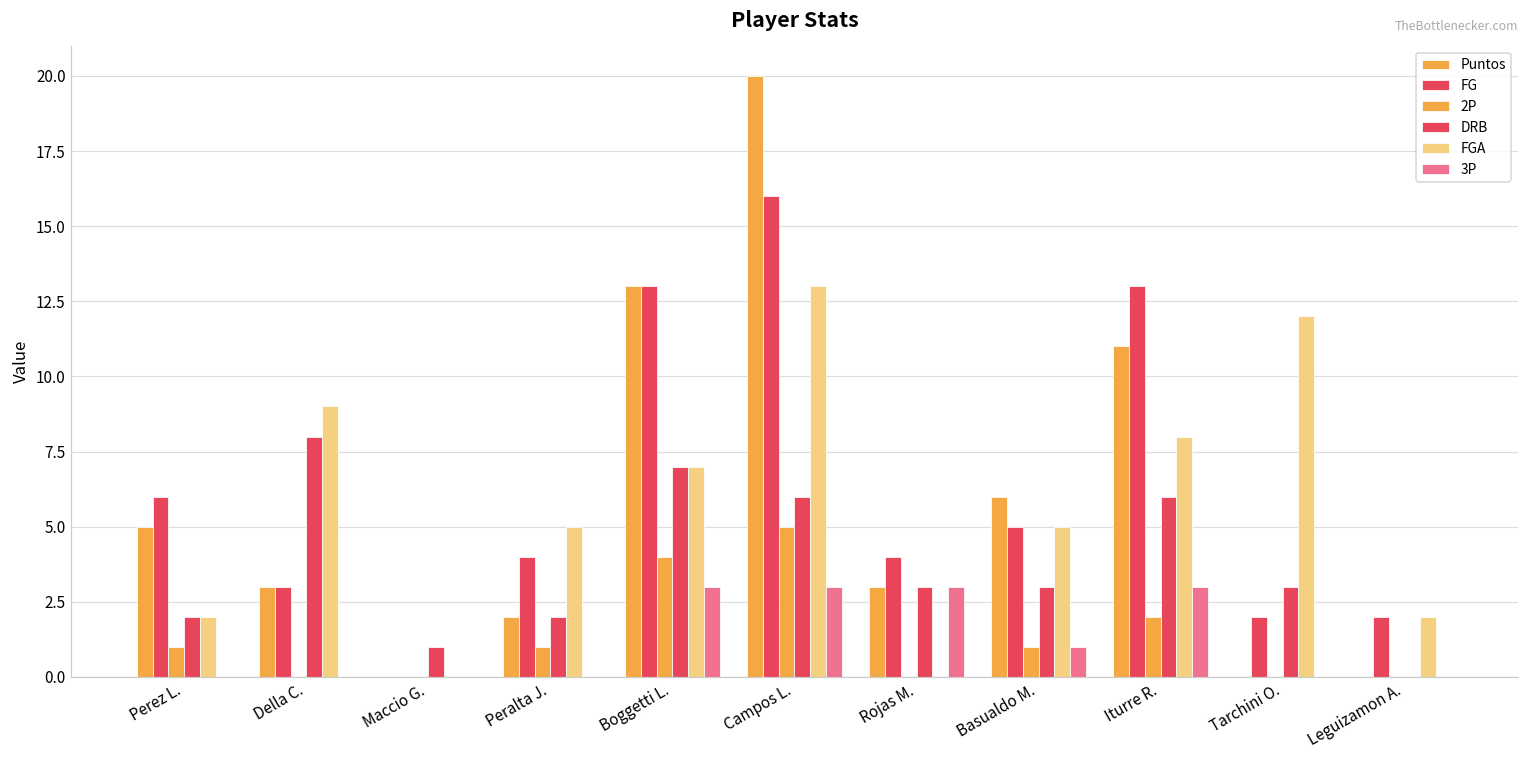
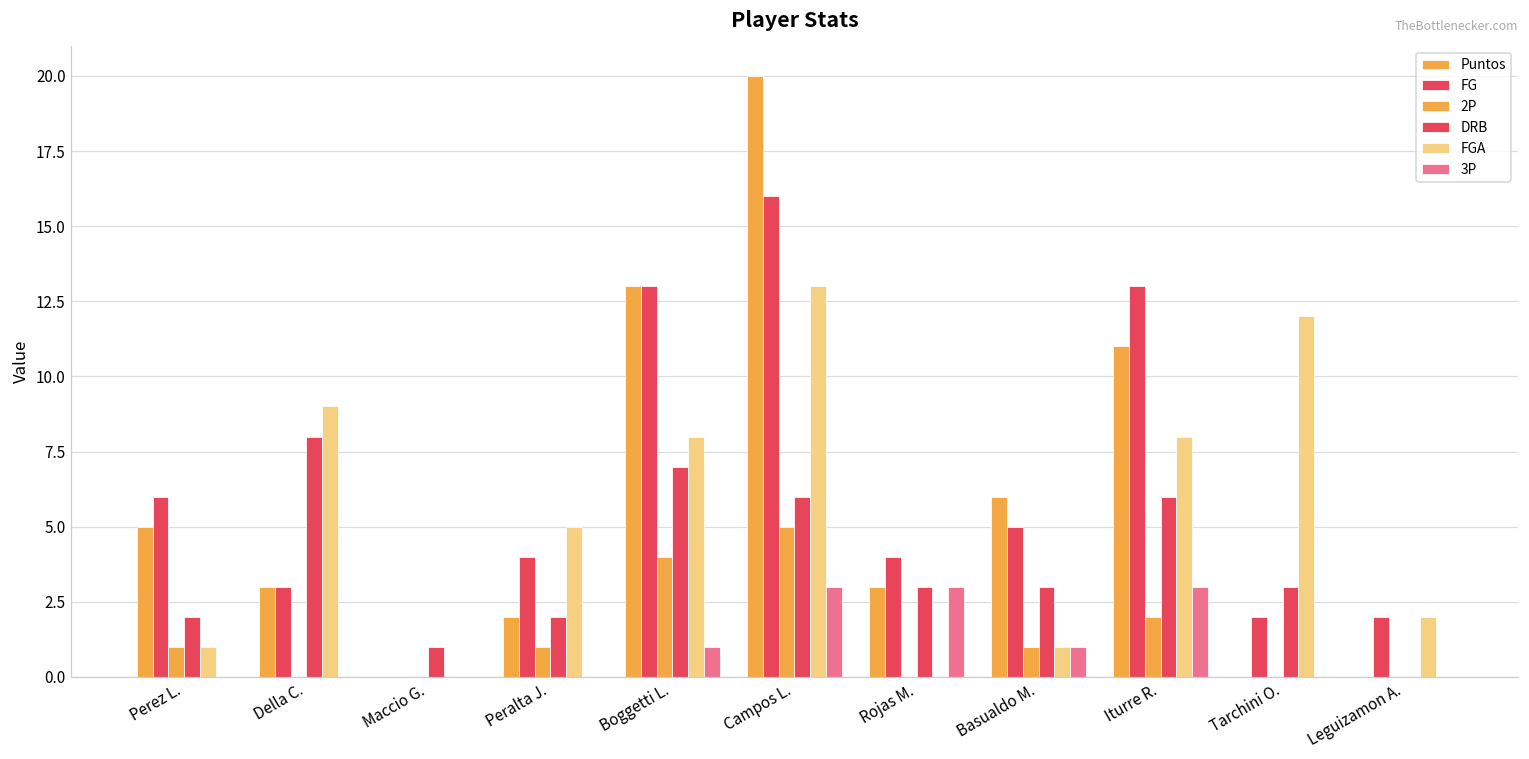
  {
    "FGA": {
-     "Perez L.": 2,
+     "Perez L.": 1,
      "Della C.": 9,
      "Maccio G.": 0,
      "Peralta J.": 5,
-     "Boggetti L.": 7,
+     "Boggetti L.": 8,
      "Campos L.": 13,
      "Rojas M.": 0,
-     "Basualdo M.": 5,
+     "Basualdo M.": 1,
      "Iturre R.": 8,
      "Tarchini O.": 12,
      "Leguizamon A.": 2
    },
    "3P": {
      "Perez L.": 0,
      "Della C.": 0,
      "Maccio G.": 0,
      "Peralta J.": 0,
-     "Boggetti L.": 3,
+     "Boggetti L.": 1,
      "Campos L.": 3,
      "Rojas M.": 3,
      "Basualdo M.": 1,
      "Iturre R.": 3,
      "Tarchini O.": 0,
      "Leguizamon A.": 0
    }
  }
